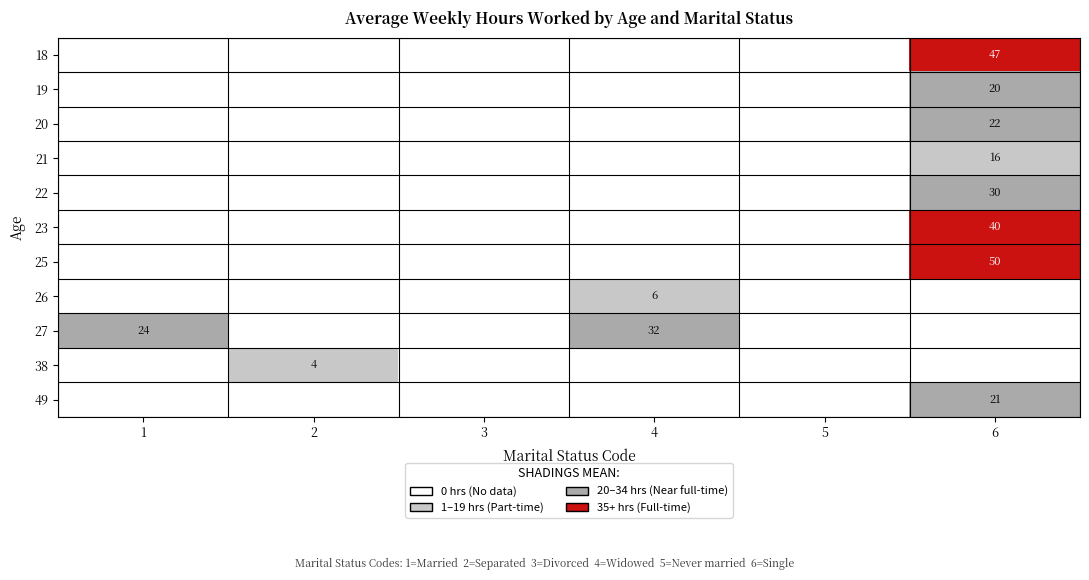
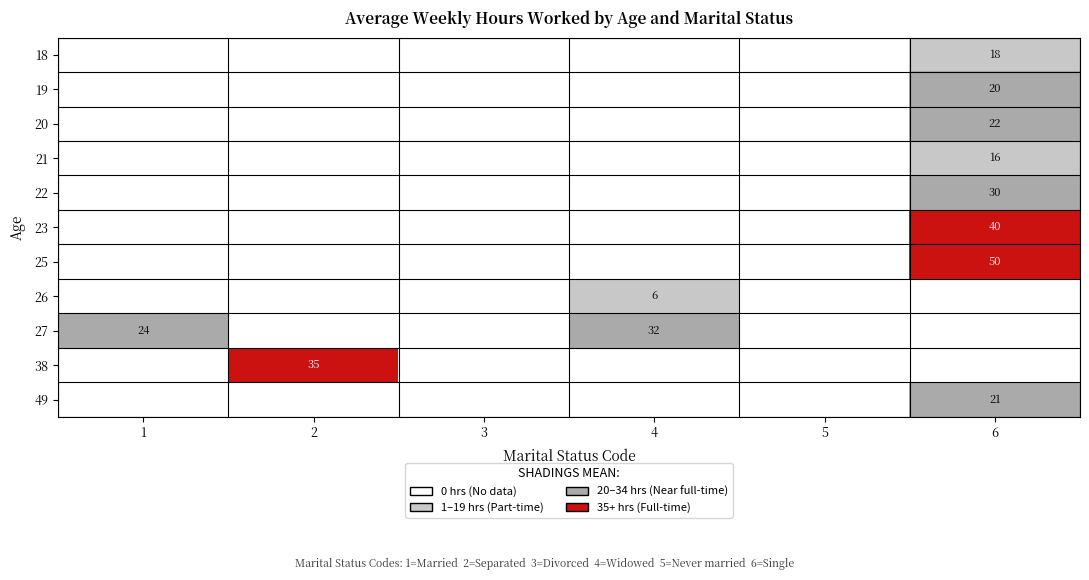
  {
    "18": {
-     "6": 47
+     "6": 18
    },
    "19": {
      "6": 20
    },
    "20": {
      "6": 22
    },
    "21": {
      "6": 16
    },
    "22": {
      "6": 30
    },
    "23": {
      "6": 40
    },
    "25": {
      "6": 50
    },
    "26": {
      "4": 6
    },
    "27": {
      "1": 24,
      "4": 32
    },
    "38": {
-     "2": 4
+     "2": 35
    },
    "49": {
      "6": 21
    }
  }
